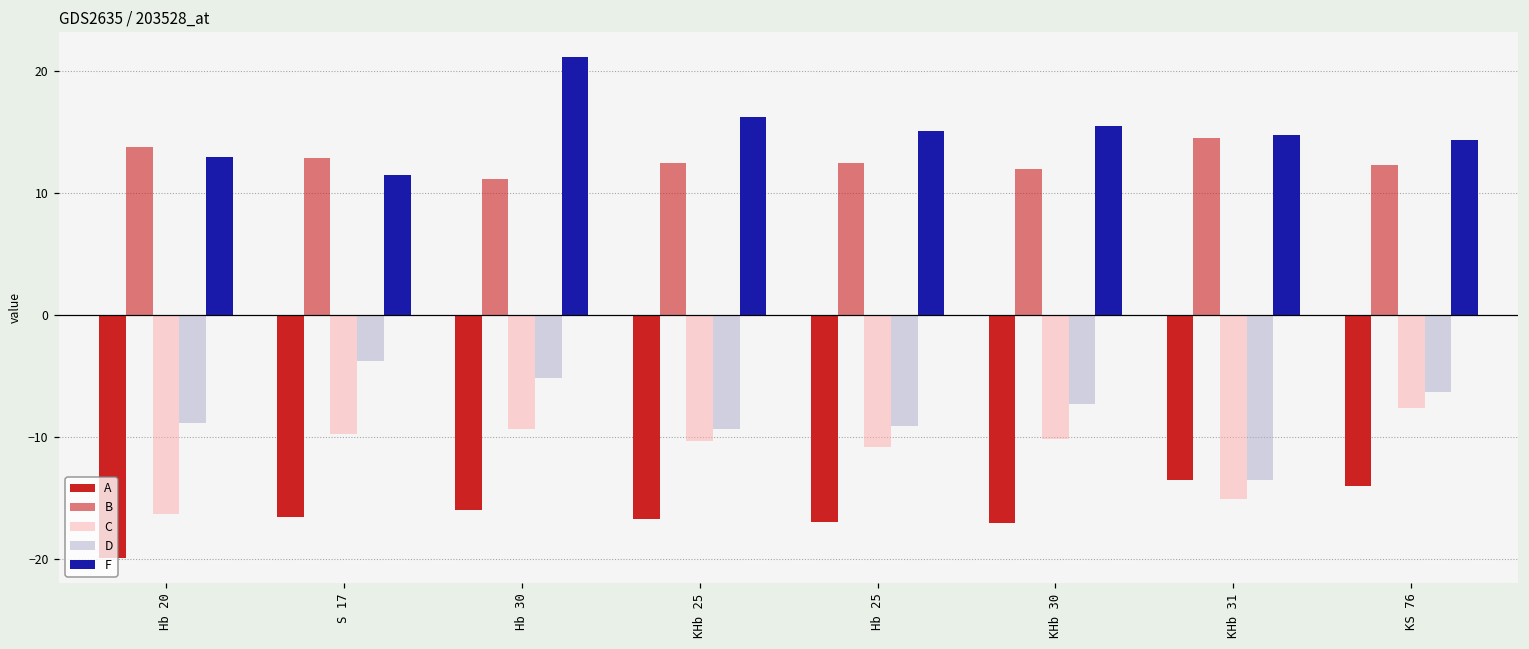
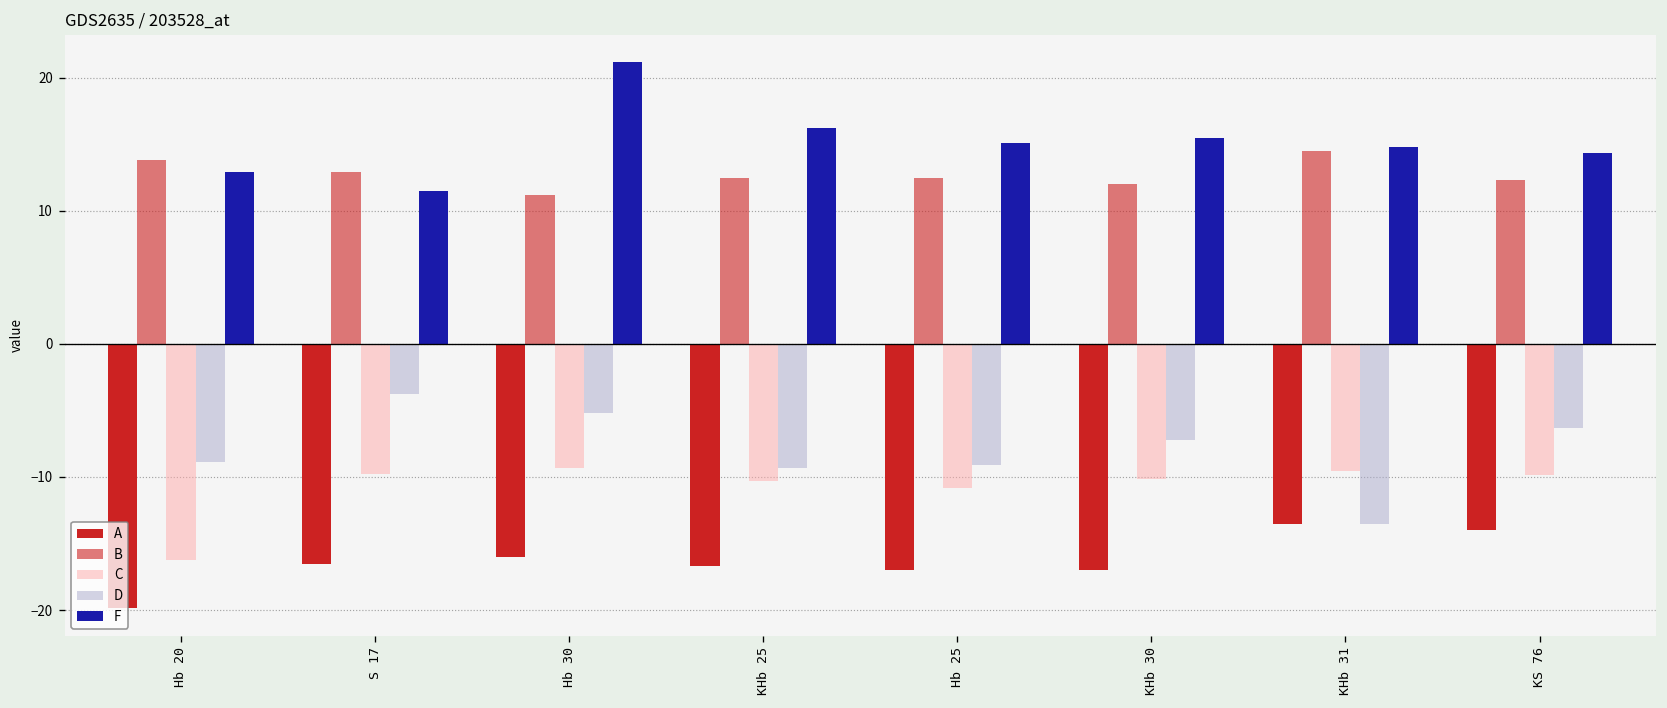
  {
    "C": {
      "Hb 20": -16.3,
      "S 17": -9.8,
      "Hb 30": -9.4,
      "KHb 25": -10.3,
      "Hb 25": -10.8,
      "KHb 30": -10.2,
-     "KHb 31": -15.1,
-     "KS 76": -7.6
+     "KHb 31": -9.6,
+     "KS 76": -9.8
    },
    "D": {
      "Hb 20": -8.9,
      "S 17": -3.8,
      "Hb 30": -5.2,
      "KHb 25": -9.3,
      "Hb 25": -9.1,
      "KHb 30": -7.3,
      "KHb 31": -13.5,
      "KS 76": -6.3
    },
    "F": {
      "Hb 20": 12.9,
      "S 17": 11.5,
      "Hb 30": 21.2,
      "KHb 25": 16.2,
      "Hb 25": 15.1,
      "KHb 30": 15.5,
      "KHb 31": 14.8,
      "KS 76": 14.4
    }
  }
